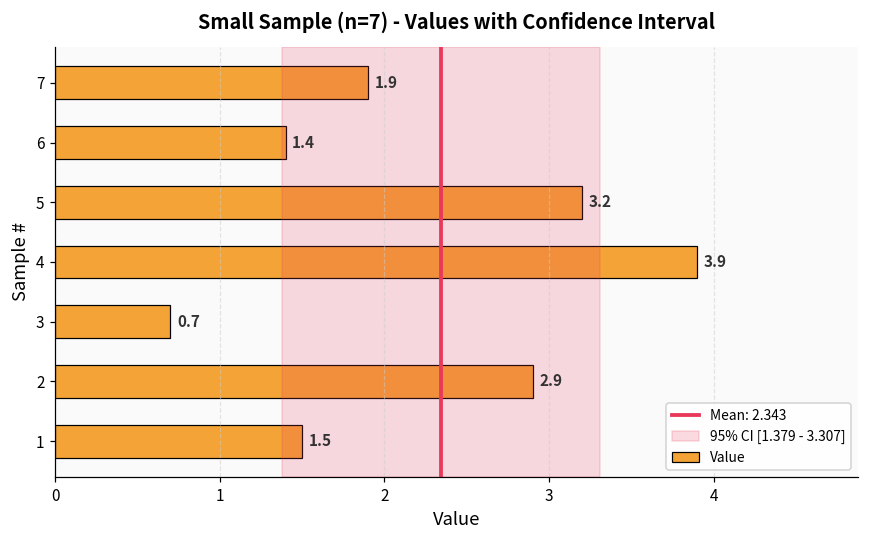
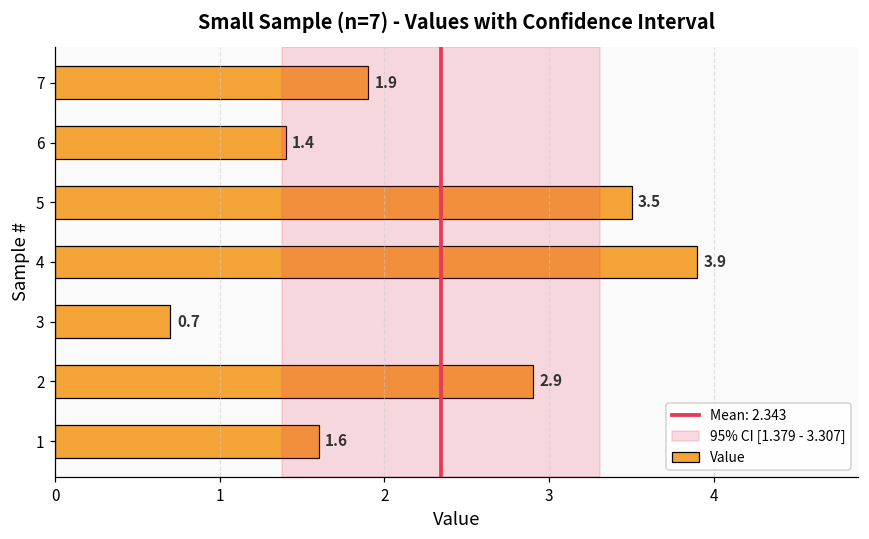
  {
    "7": 1.9,
    "6": 1.4,
-   "5": 3.2,
+   "5": 3.5,
    "4": 3.9,
    "3": 0.7,
    "2": 2.9,
-   "1": 1.5
+   "1": 1.6
  }
